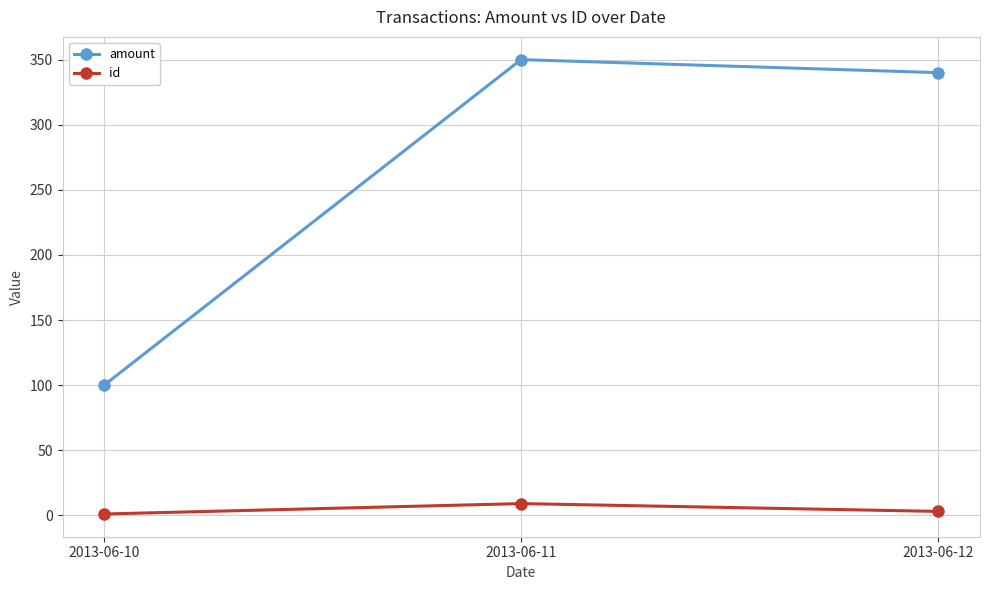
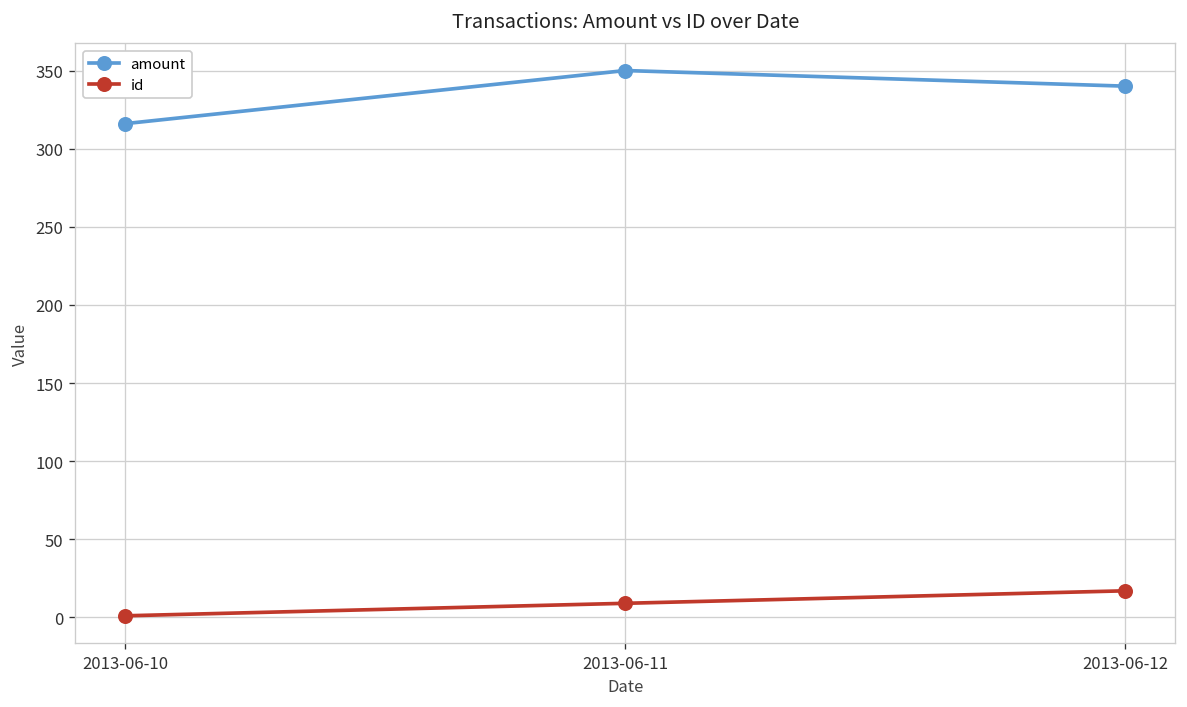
  {
    "amount": {
-     "2013-06-10": 100,
+     "2013-06-10": 316,
      "2013-06-11": 350,
      "2013-06-12": 340
    },
    "id": {
      "2013-06-10": 1,
      "2013-06-11": 9,
-     "2013-06-12": 3
+     "2013-06-12": 17
    }
  }
